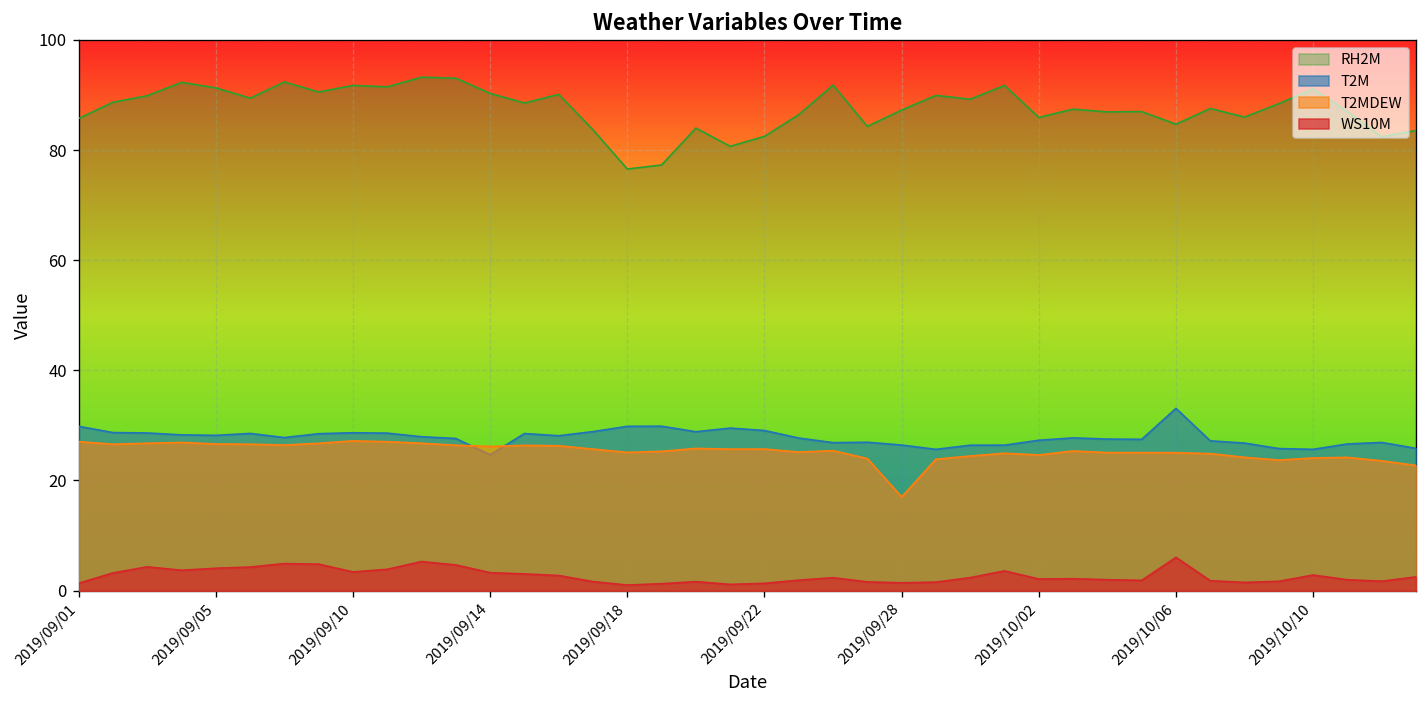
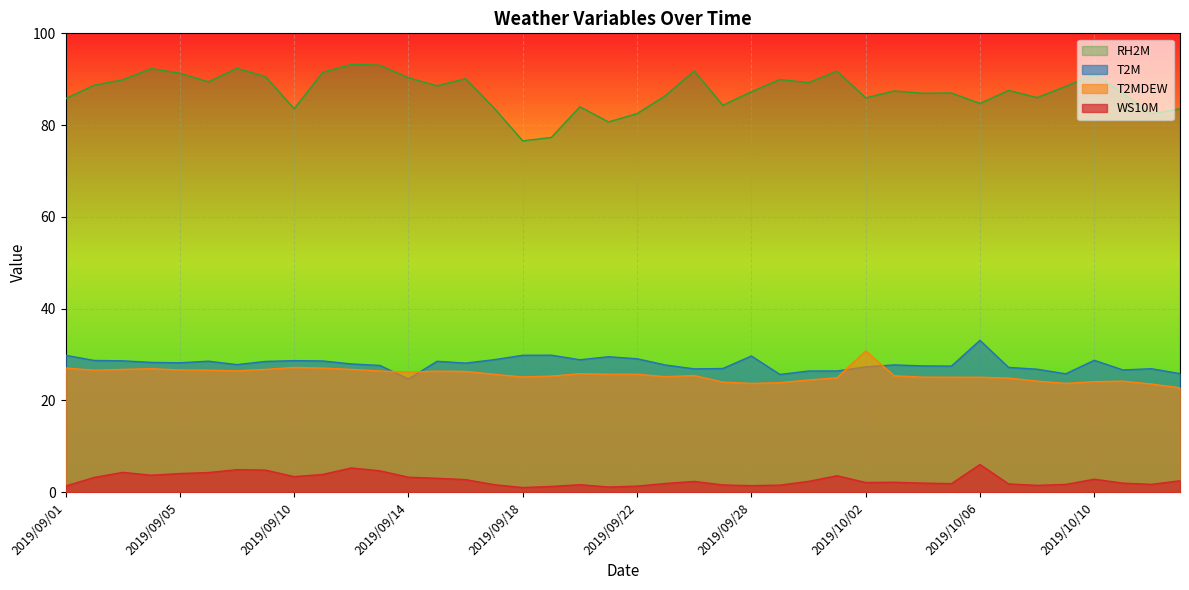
  {
    "RH2M": {
      "2019/09/01": 86,
      "2019/09/05": 91,
-     "2019/09/10": 92,
+     "2019/09/10": 84,
      "2019/09/14": 90,
      "2019/09/18": 77,
      "2019/09/22": 83,
      "2019/09/28": 87,
      "2019/10/02": 86,
      "2019/10/06": 85
    },
    "T2M": {
      "2019/09/01": 30,
      "2019/09/05": 28,
      "2019/09/10": 29,
      "2019/09/14": 25,
      "2019/09/18": 30,
      "2019/09/22": 29,
-     "2019/09/28": 26,
+     "2019/09/28": 30,
      "2019/10/02": 27,
      "2019/10/06": 33,
-     "2019/10/10": 26
+     "2019/10/10": 29
    },
    "T2MDEW": {
      "2019/09/01": 27,
      "2019/09/05": 27,
      "2019/09/10": 27,
      "2019/09/14": 26,
      "2019/09/18": 25,
      "2019/09/22": 26,
-     "2019/09/28": 17,
-     "2019/10/02": 25,
+     "2019/09/28": 24,
+     "2019/10/02": 31,
      "2019/10/06": 25,
      "2019/10/10": 24
    },
    "WS10M": {
      "2019/09/01": 1,
      "2019/09/05": 4,
      "2019/09/10": 3,
      "2019/09/14": 3,
      "2019/09/18": 1,
      "2019/09/22": 1,
      "2019/09/28": 1,
      "2019/10/02": 2,
      "2019/10/06": 6,
      "2019/10/10": 3
    }
  }
